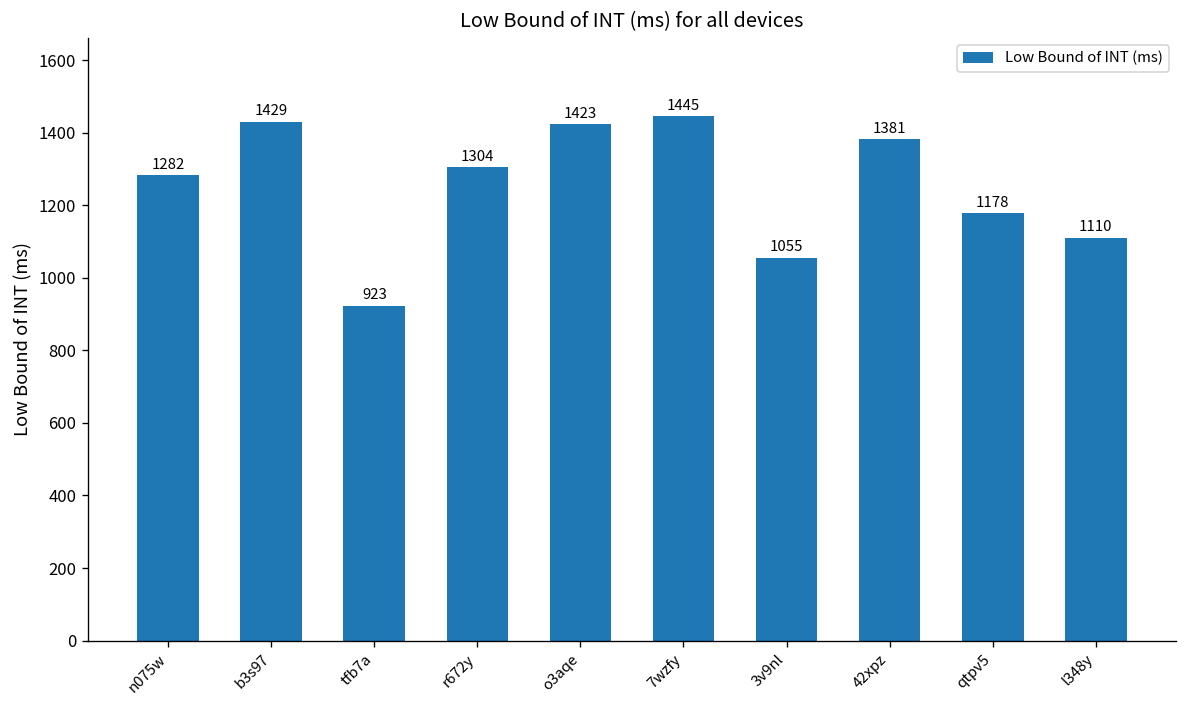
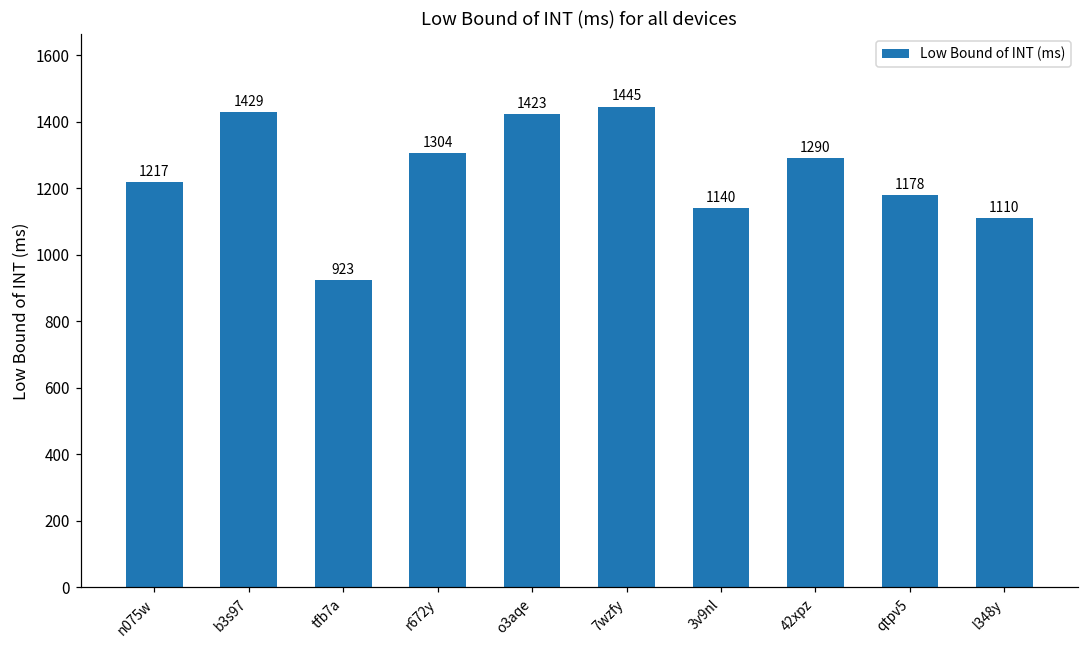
  {
-   "n075w": 1282,
+   "n075w": 1217,
    "b3s97": 1429,
    "tfb7a": 923,
    "r672y": 1304,
    "o3aqe": 1423,
    "7wzfy": 1445,
-   "3v9nl": 1055,
-   "42xpz": 1381,
+   "3v9nl": 1140,
+   "42xpz": 1290,
    "qtpv5": 1178,
    "l348y": 1110
  }
